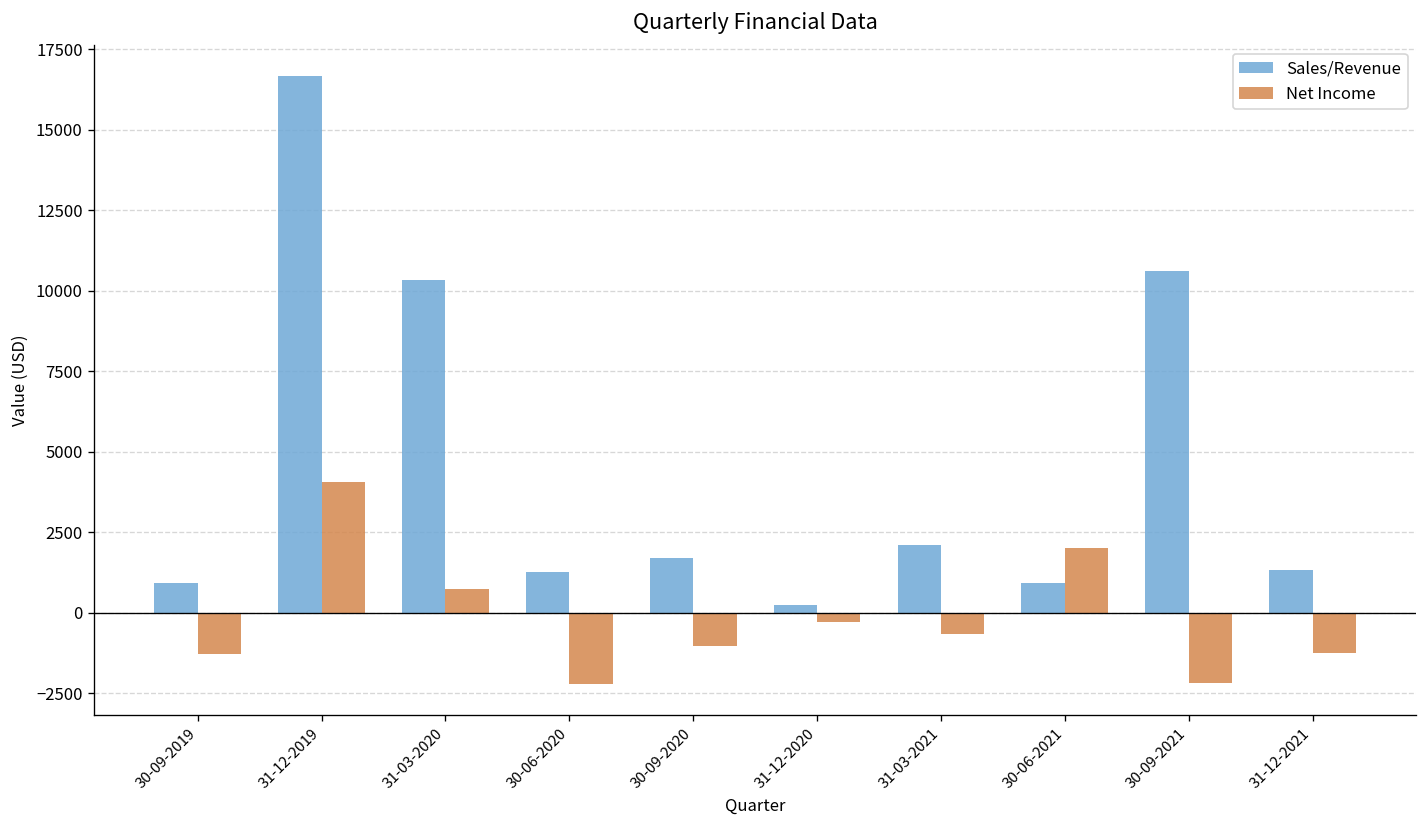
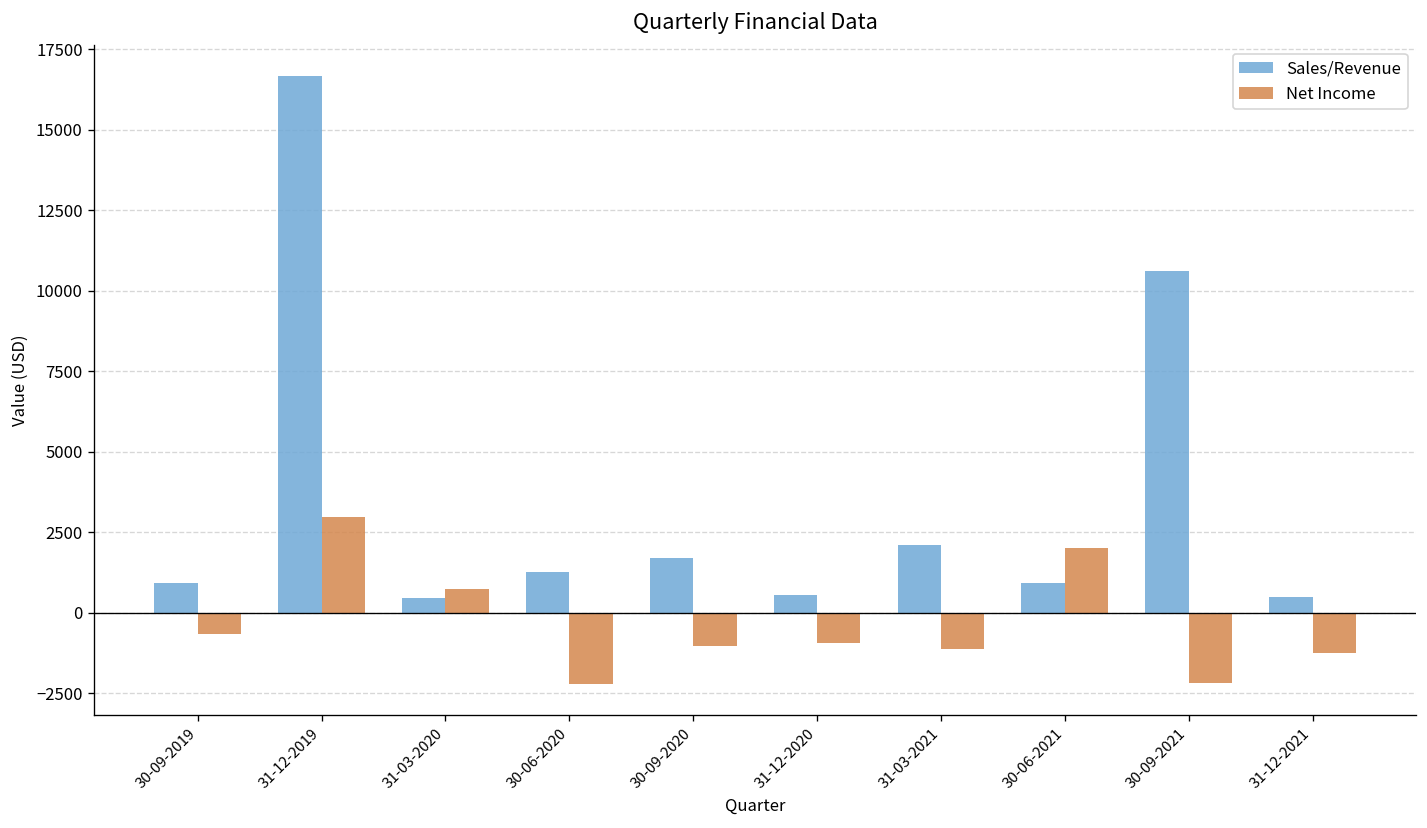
  {
    "Sales/Revenue": {
      "30-09-2019": 900,
      "31-12-2019": 16700,
-     "31-03-2020": 10300,
+     "31-03-2020": 500,
      "30-06-2020": 1300,
      "30-09-2020": 1700,
-     "31-12-2020": 200,
+     "31-12-2020": 500,
      "31-03-2021": 2100,
      "30-06-2021": 900,
      "30-09-2021": 10600,
-     "31-12-2021": 1300
+     "31-12-2021": 500
    },
    "Net Income": {
-     "30-09-2019": -1300,
-     "31-12-2019": 4100,
+     "30-09-2019": -700,
+     "31-12-2019": 3000,
      "31-03-2020": 700,
      "30-06-2020": -2200,
      "30-09-2020": -1000,
-     "31-12-2020": -300,
-     "31-03-2021": -700,
+     "31-12-2020": -900,
+     "31-03-2021": -1100,
      "30-06-2021": 2000,
      "30-09-2021": -2200,
      "31-12-2021": -1300
    }
  }
